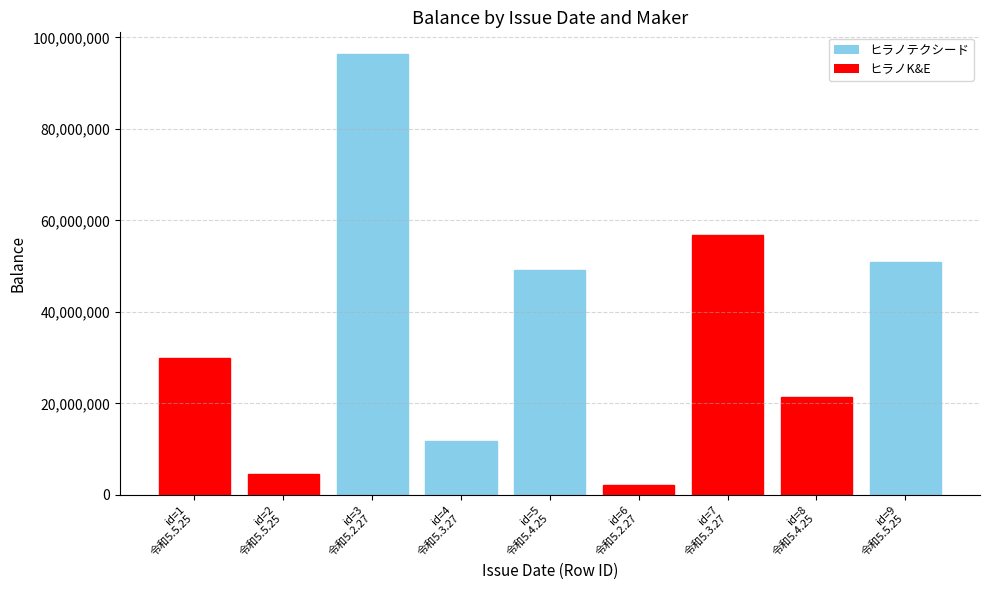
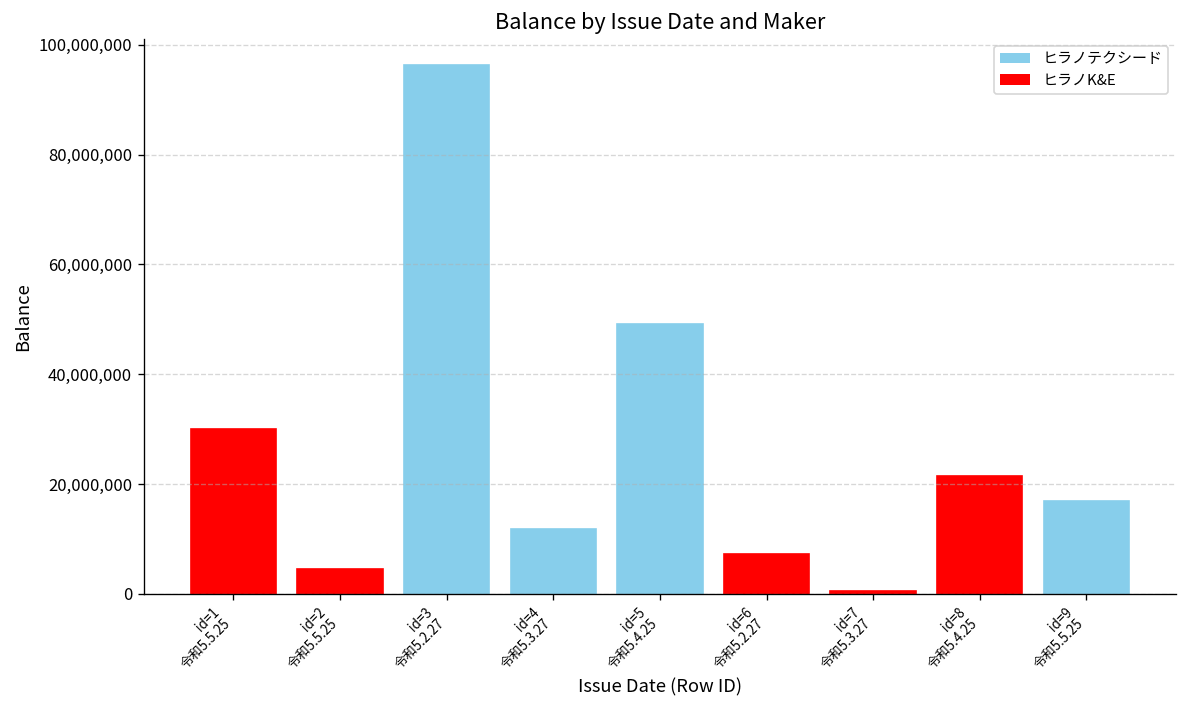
  {
    "id=1 令和5.5.25": "30,000,000",
    "id=2 令和5.5.25": "4,000,000",
    "id=3 令和5.2.27": "96,000,000",
    "id=4 令和5.3.27": "12,000,000",
    "id=5 令和5.4.25": "49,000,000",
-   "id=6 令和5.2.27": "2,000,000",
-   "id=7 令和5.3.27": "57,000,000",
+   "id=6 令和5.2.27": "7,000,000",
+   "id=7 令和5.3.27": "0",
    "id=8 令和5.4.25": "21,000,000",
-   "id=9 令和5.5.25": "51,000,000"
+   "id=9 令和5.5.25": "17,000,000"
  }
